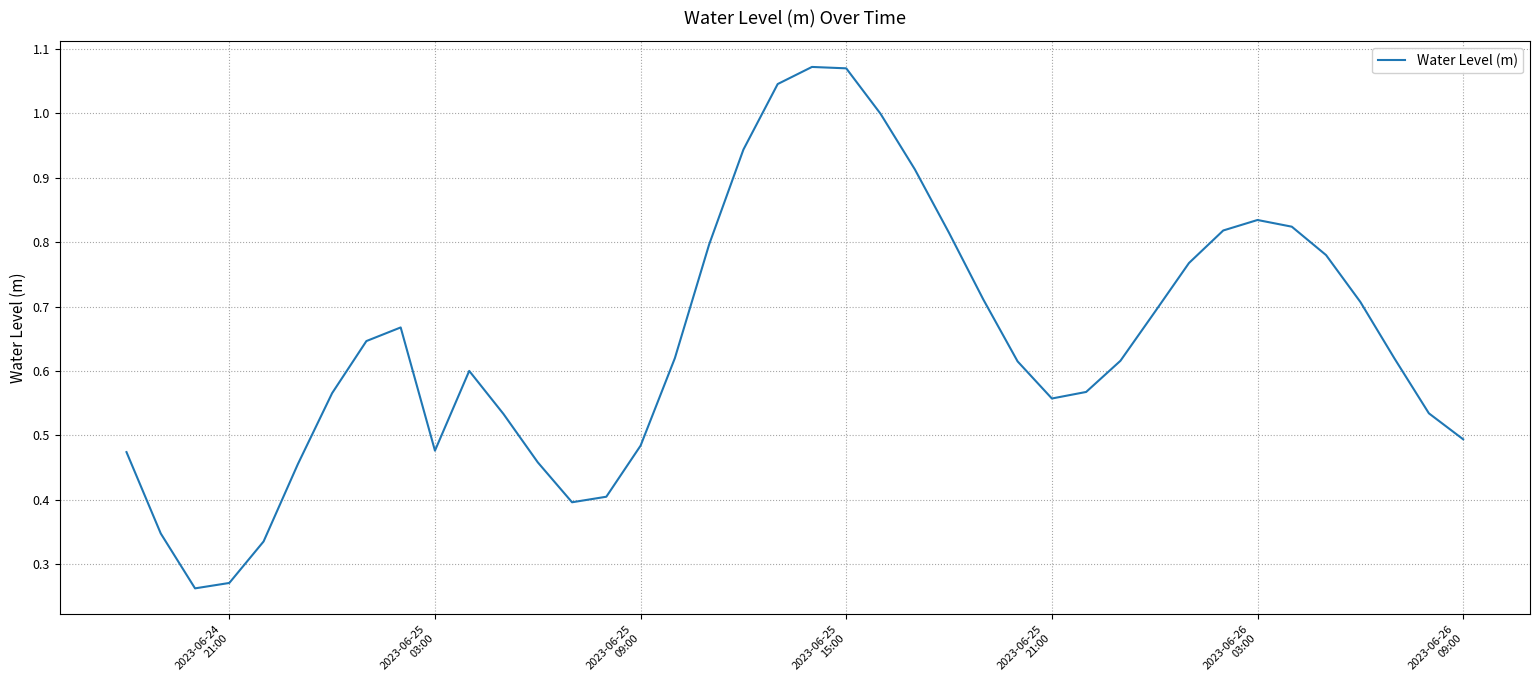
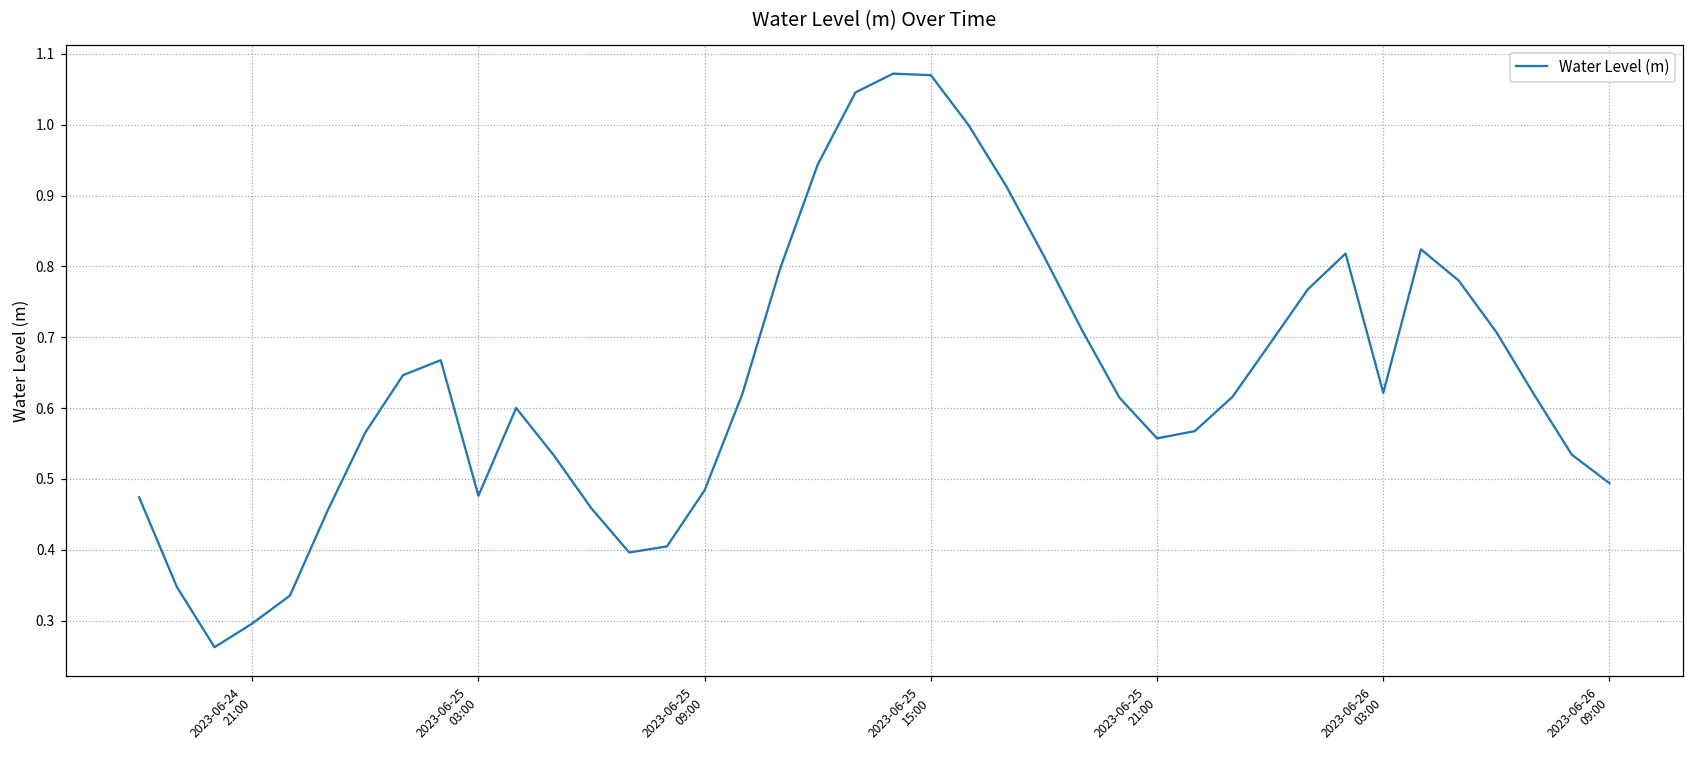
  {
-   "2023-06-24 21:00": 0.27,
+   "2023-06-24 21:00": 0.30,
    "2023-06-25 03:00": 0.48,
    "2023-06-25 09:00": 0.48,
    "2023-06-25 15:00": 1.07,
    "2023-06-25 21:00": 0.56,
-   "2023-06-26 03:00": 0.83,
+   "2023-06-26 03:00": 0.62,
    "2023-06-26 09:00": 0.49
  }
